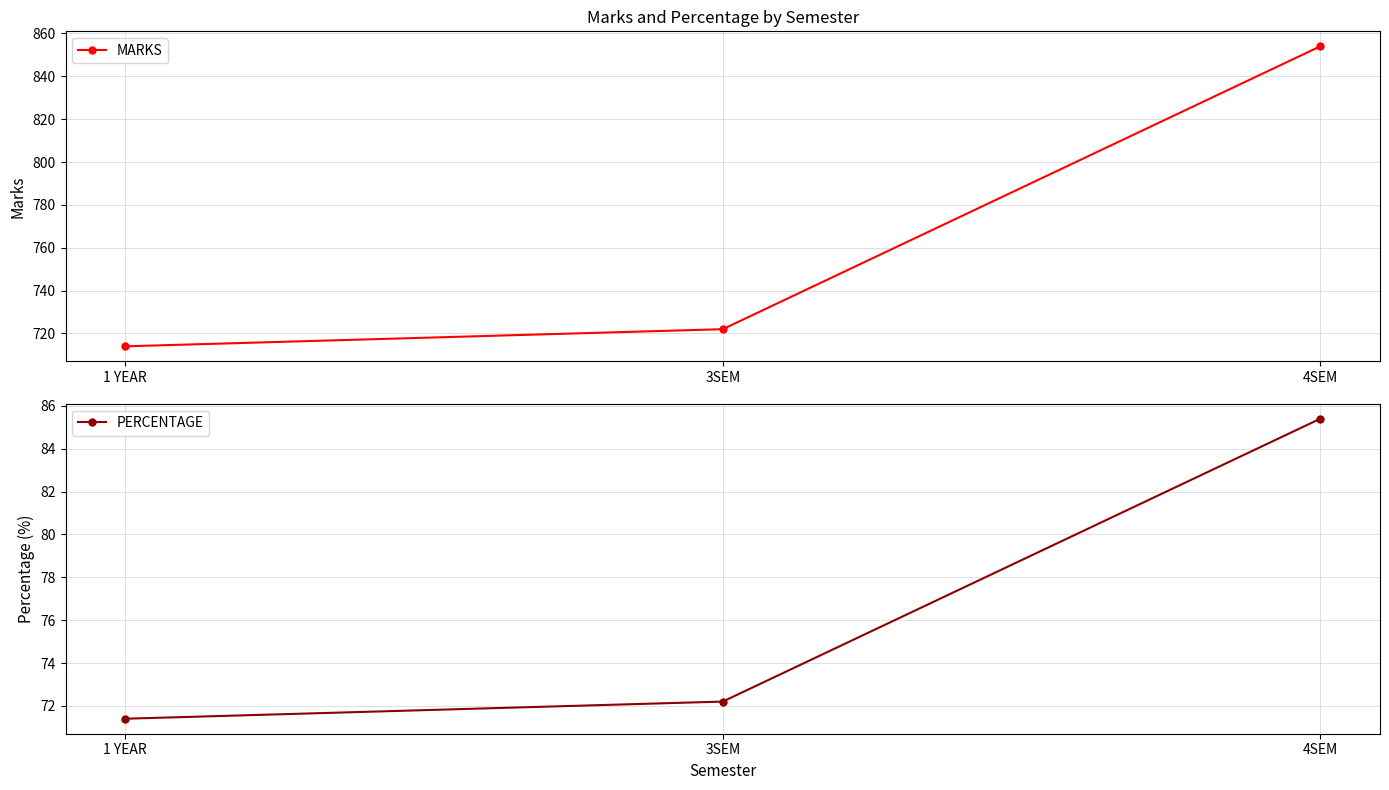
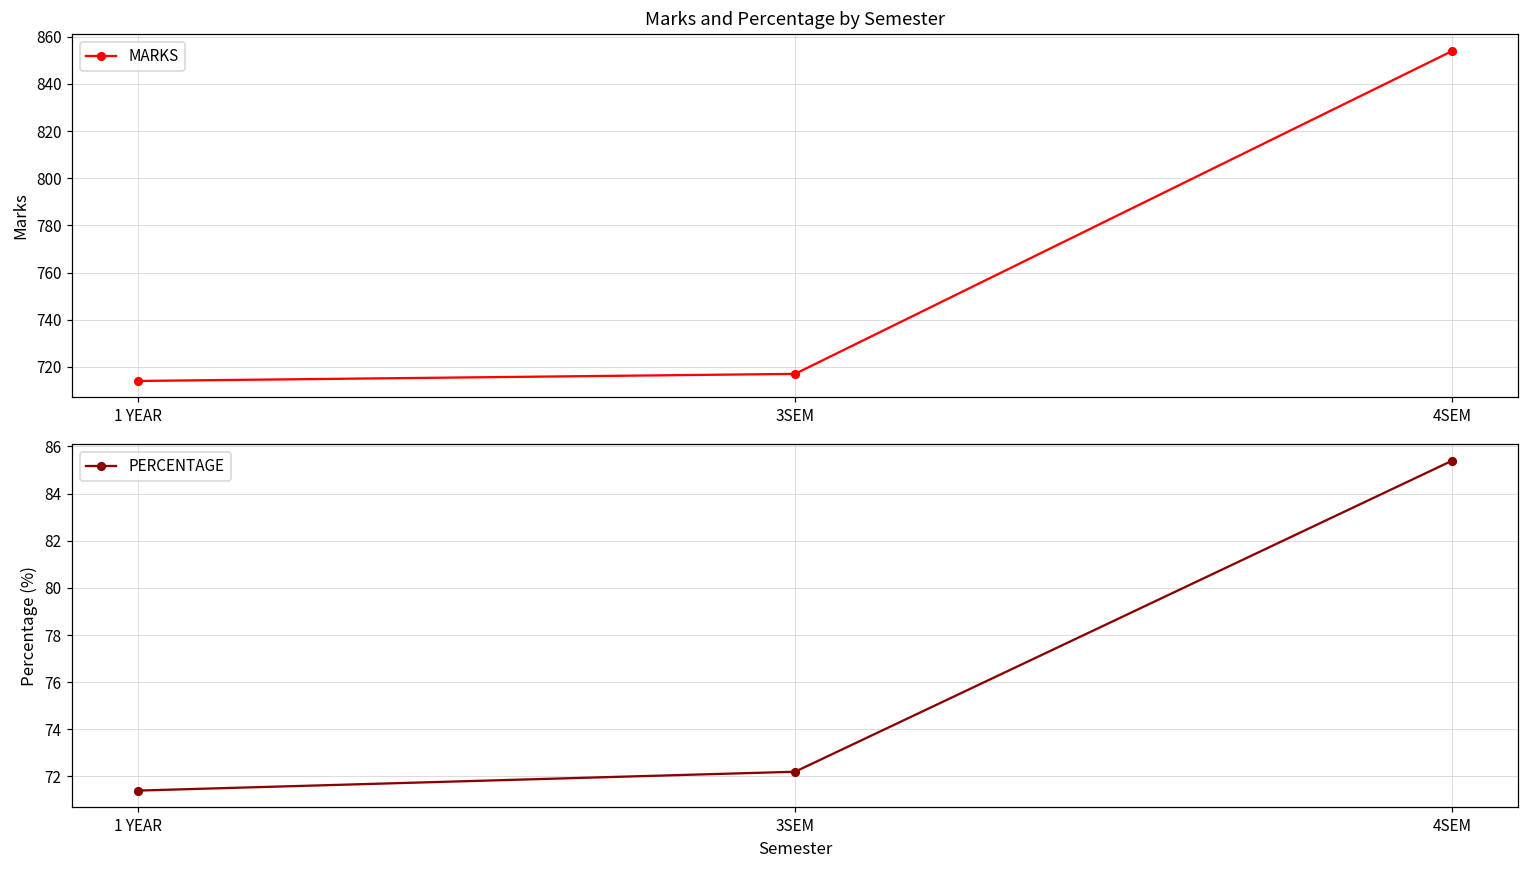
  {
    "Marks and Percentage by Semester": {
      "1 YEAR": 714,
-     "3SEM": 722,
+     "3SEM": 717,
      "4SEM": 854
    }
  }
